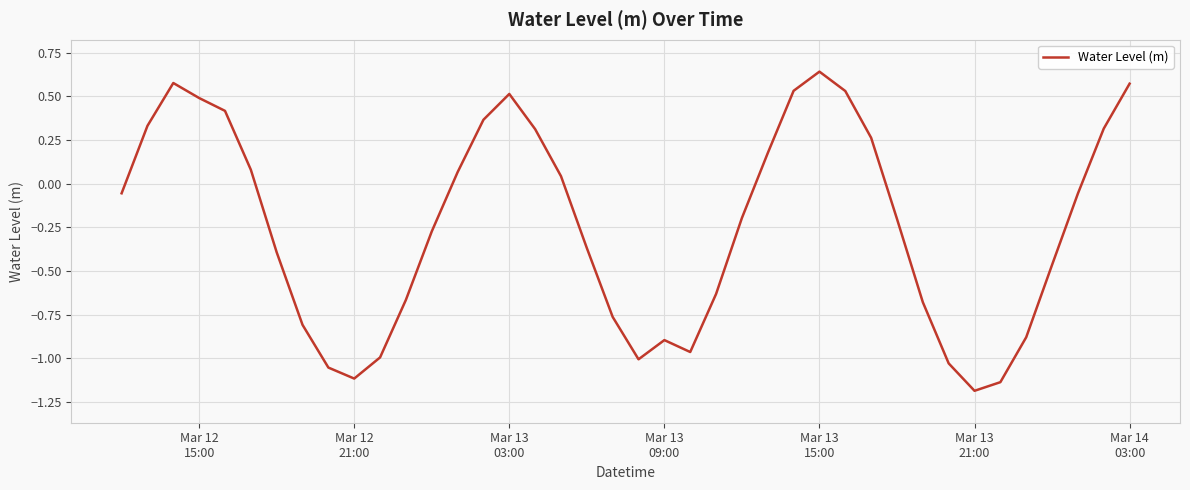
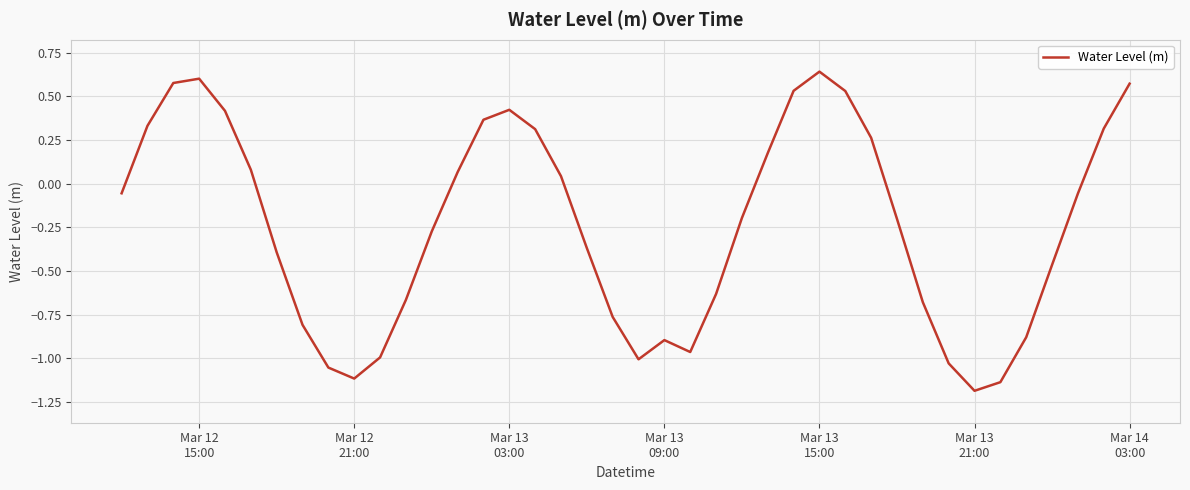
  {
-   "Mar 12 15:00": 0.49,
+   "Mar 12 15:00": 0.60,
    "Mar 12 21:00": -1.12,
-   "Mar 13 03:00": 0.51,
+   "Mar 13 03:00": 0.42,
    "Mar 13 09:00": -0.89,
    "Mar 13 15:00": 0.64,
    "Mar 13 21:00": -1.19,
    "Mar 14 03:00": 0.57
  }
